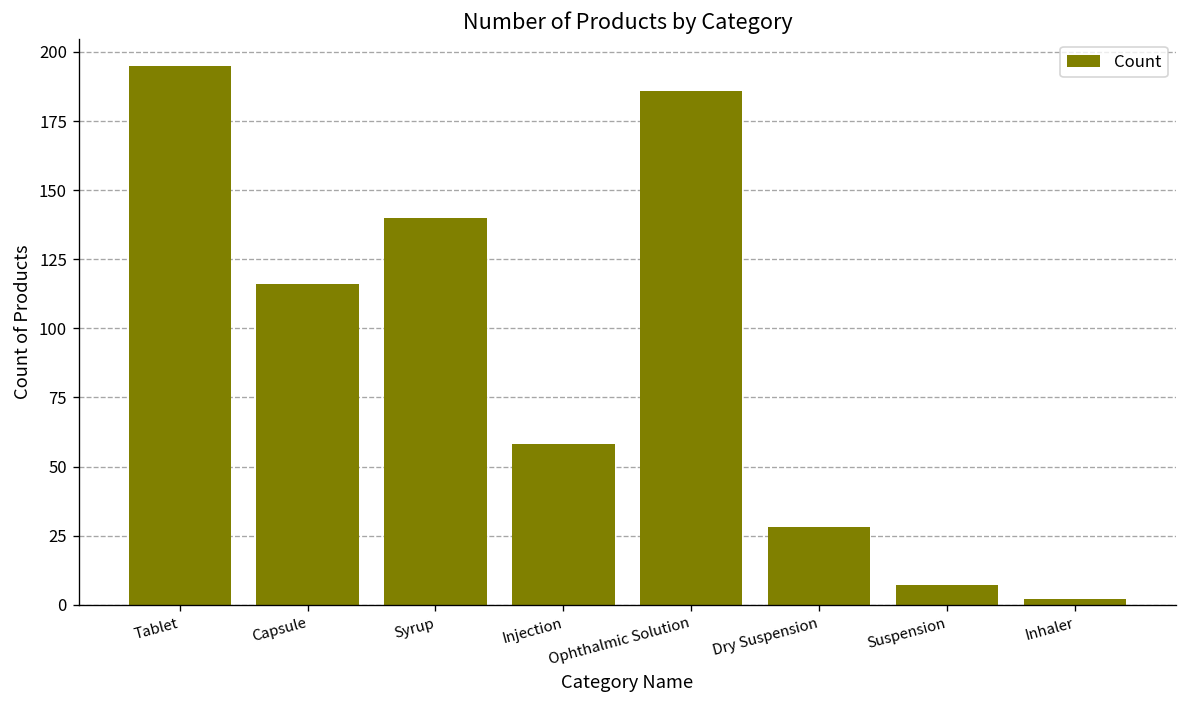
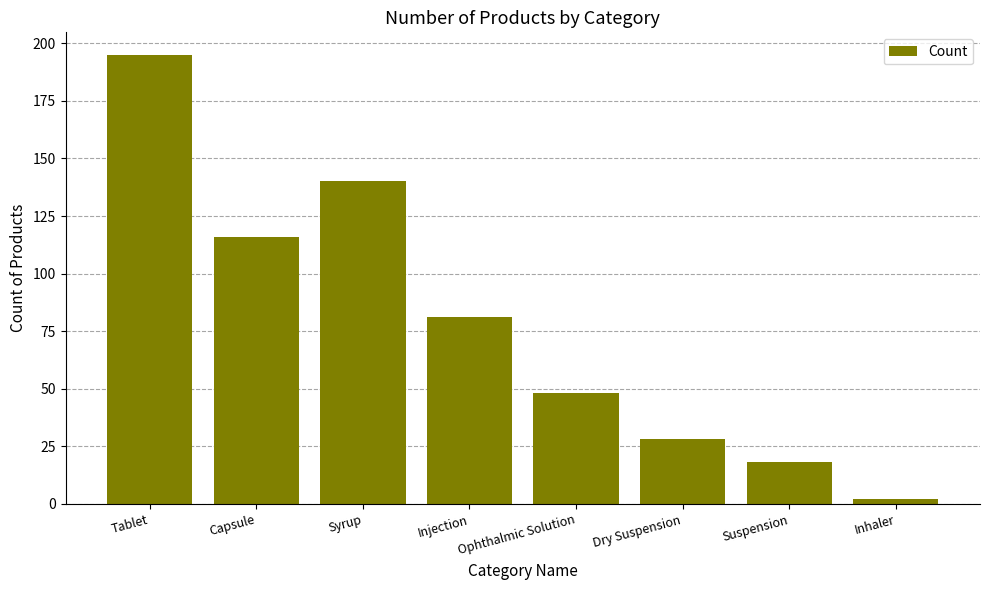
  {
    "Tablet": 195,
    "Capsule": 116,
    "Syrup": 140,
-   "Injection": 58,
-   "Ophthalmic Solution": 186,
+   "Injection": 81,
+   "Ophthalmic Solution": 48,
    "Dry Suspension": 28,
-   "Suspension": 7,
+   "Suspension": 18,
    "Inhaler": 2
  }
